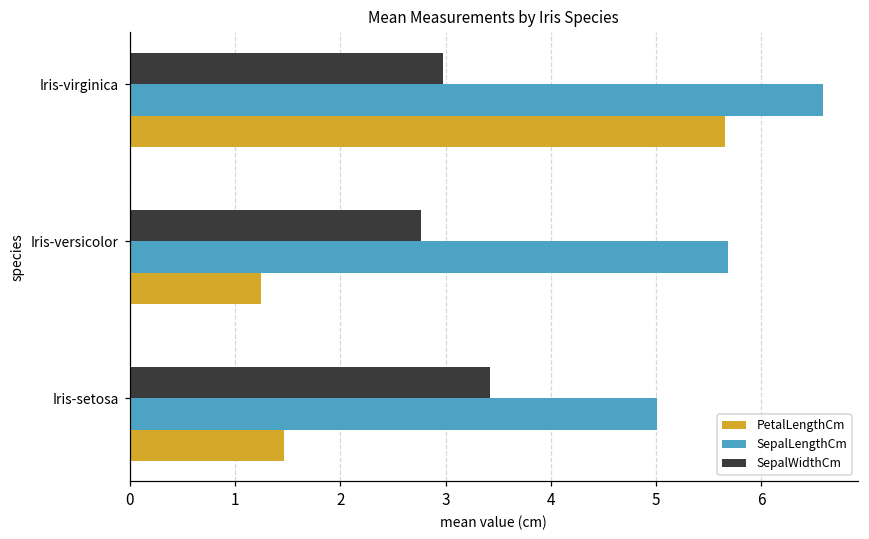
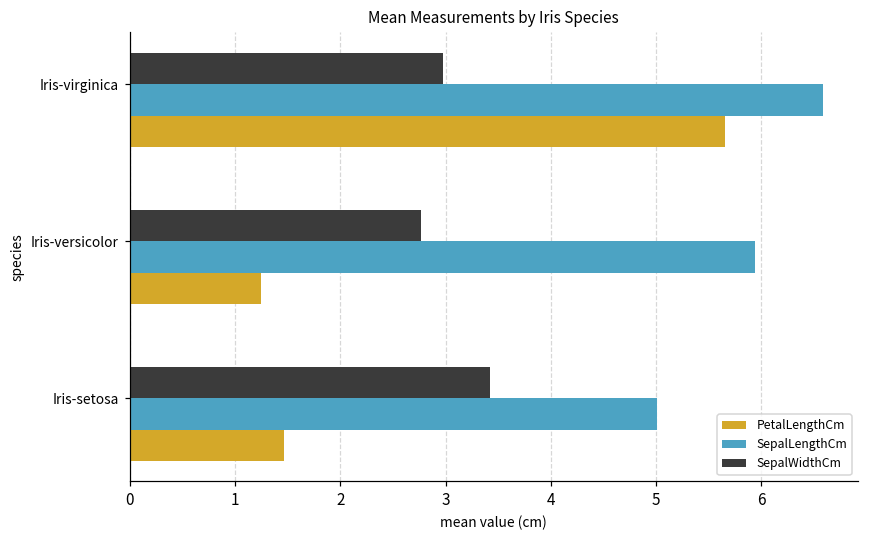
  {
    "PetalLengthCm": {
      "Iris-virginica": 5.7,
      "Iris-versicolor": 1.3,
      "Iris-setosa": 1.5
    },
    "SepalLengthCm": {
      "Iris-virginica": 6.6,
-     "Iris-versicolor": 5.7,
+     "Iris-versicolor": 5.9,
      "Iris-setosa": 5.0
    },
    "SepalWidthCm": {
      "Iris-virginica": 3.0,
      "Iris-versicolor": 2.8,
      "Iris-setosa": 3.4
    }
  }
